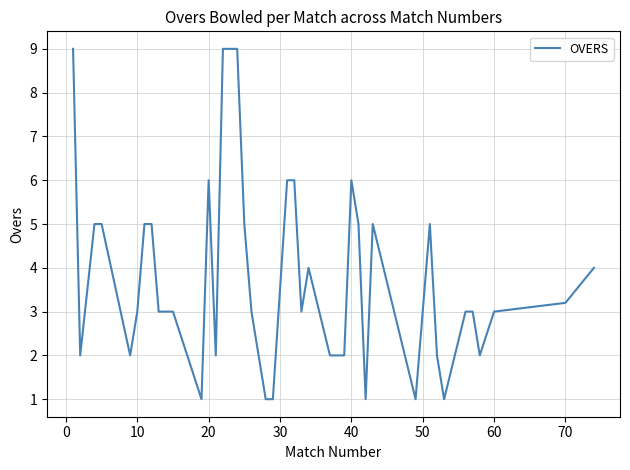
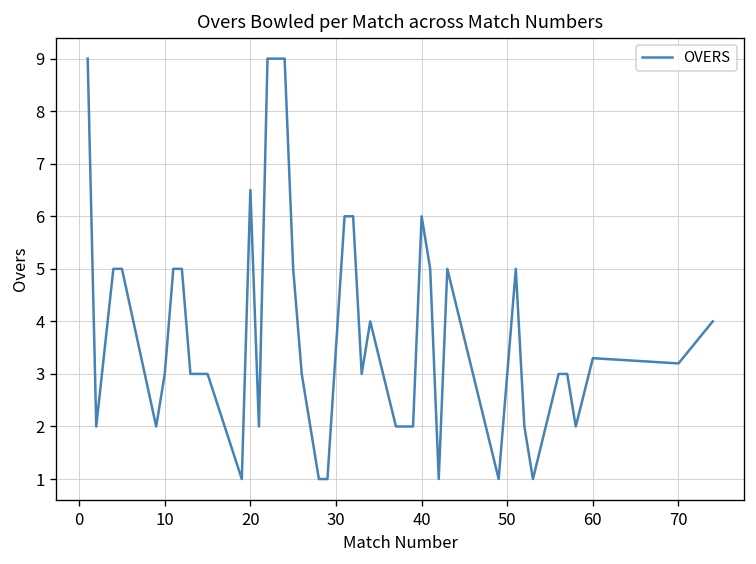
  {
    "10": 3.0,
-   "20": 6.0,
+   "20": 6.5,
    "40": 6.0,
-   "60": 3.0,
+   "60": 3.3,
    "70": 3.2
  }
